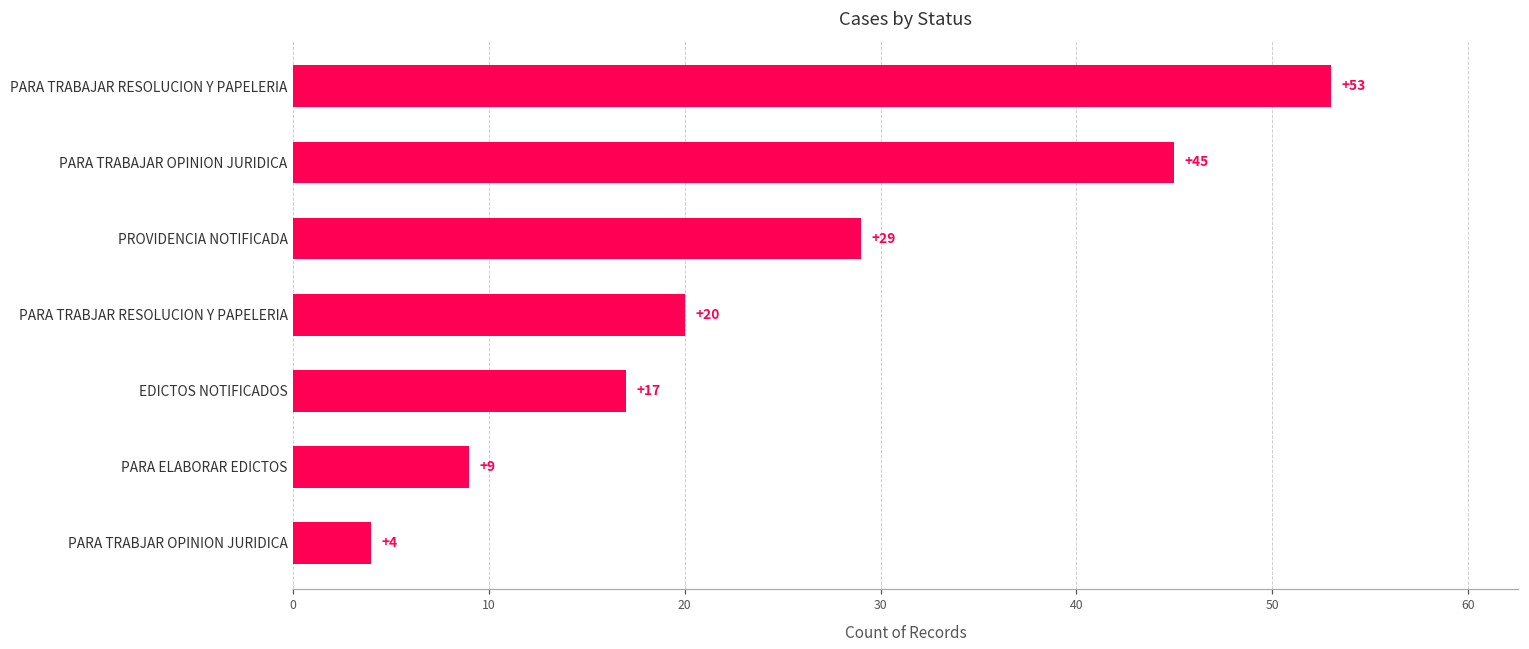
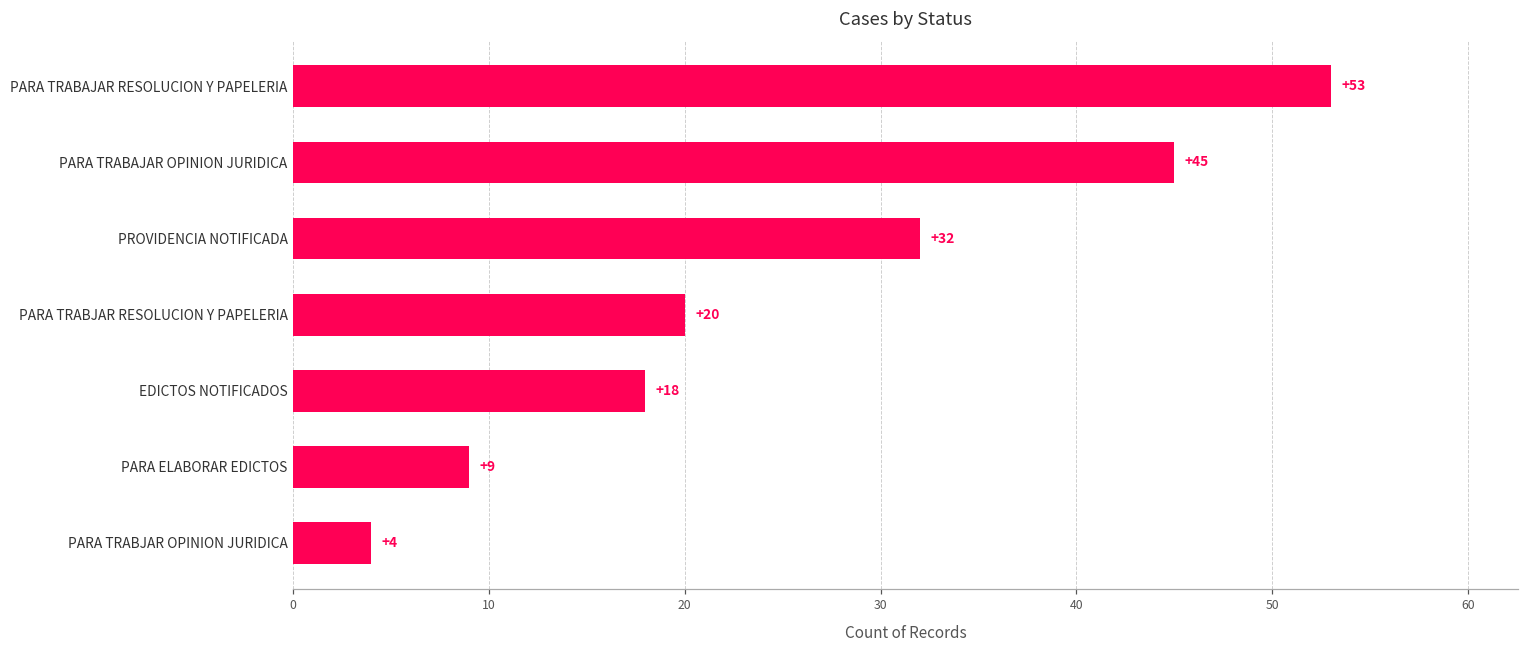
  {
    "PARA TRABAJAR RESOLUCION Y PAPELERIA": "+53",
    "PARA TRABAJAR OPINION JURIDICA": "+45",
-   "PROVIDENCIA NOTIFICADA": "+29",
+   "PROVIDENCIA NOTIFICADA": "+32",
    "PARA TRABJAR RESOLUCION Y PAPELERIA": "+20",
-   "EDICTOS NOTIFICADOS": "+17",
+   "EDICTOS NOTIFICADOS": "+18",
    "PARA ELABORAR EDICTOS": "+9",
    "PARA TRABJAR OPINION JURIDICA": "+4"
  }
